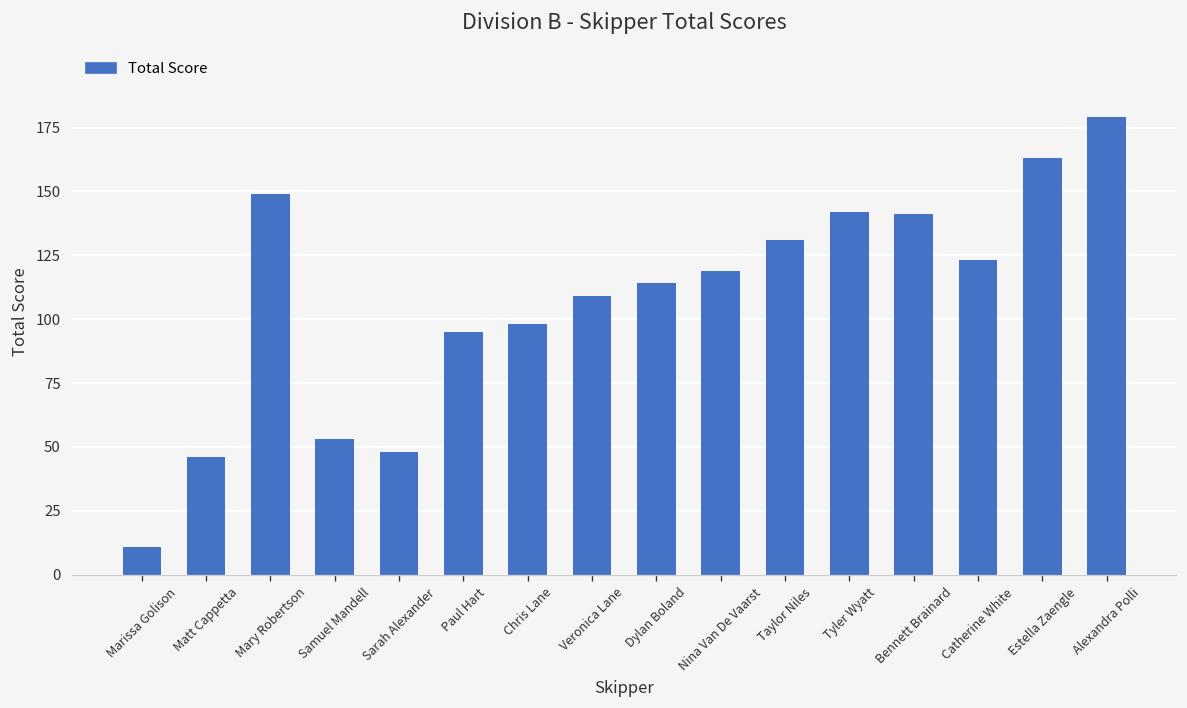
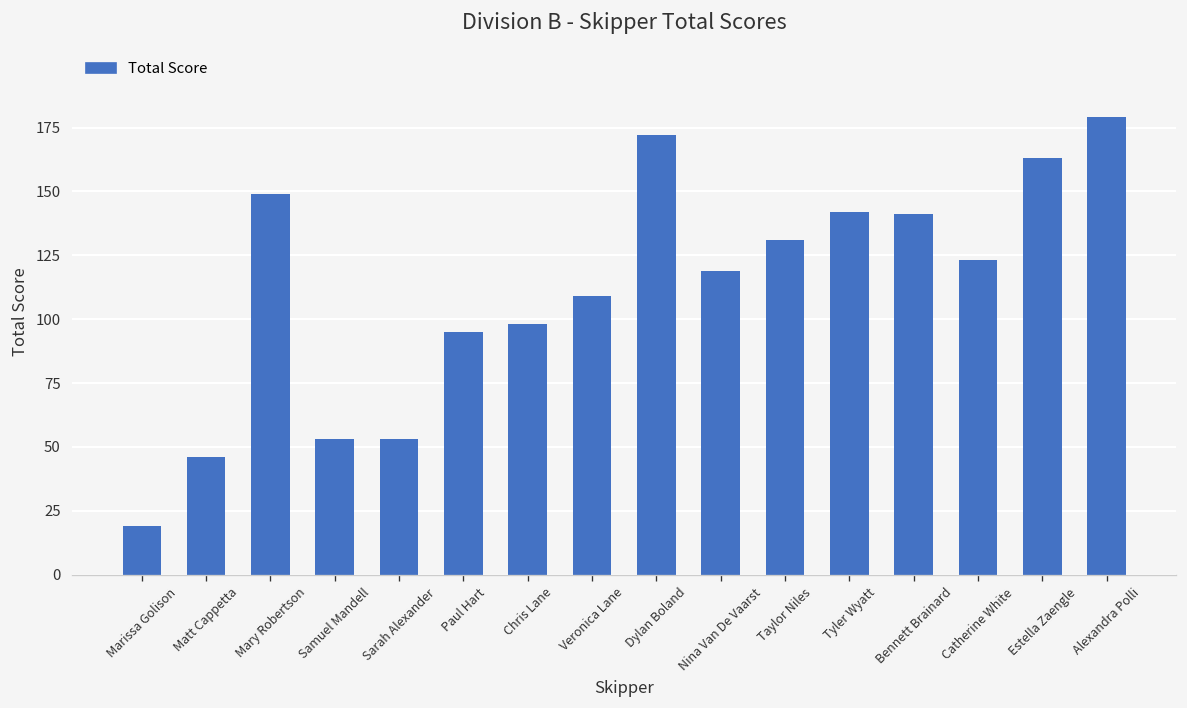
  {
-   "Marissa Golison": 11,
+   "Marissa Golison": 19,
    "Matt Cappetta": 46,
    "Mary Robertson": 149,
    "Samuel Mandell": 53,
-   "Sarah Alexander": 48,
+   "Sarah Alexander": 53,
    "Paul Hart": 95,
    "Chris Lane": 98,
    "Veronica Lane": 109,
-   "Dylan Boland": 114,
+   "Dylan Boland": 172,
    "Nina Van De Vaarst": 119,
    "Taylor Niles": 131,
    "Tyler Wyatt": 142,
    "Bennett Brainard": 141,
    "Catherine White": 123,
    "Estella Zaengle": 163,
    "Alexandra Polli": 179
  }
